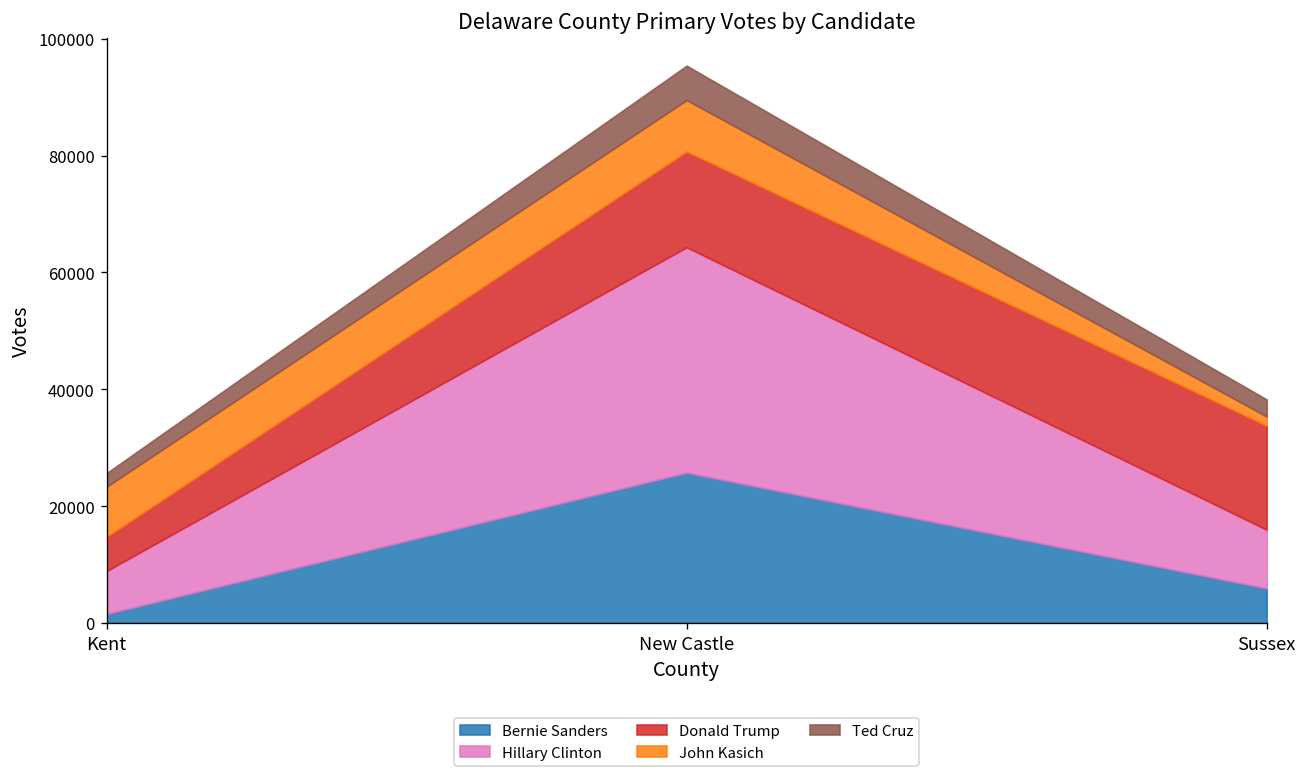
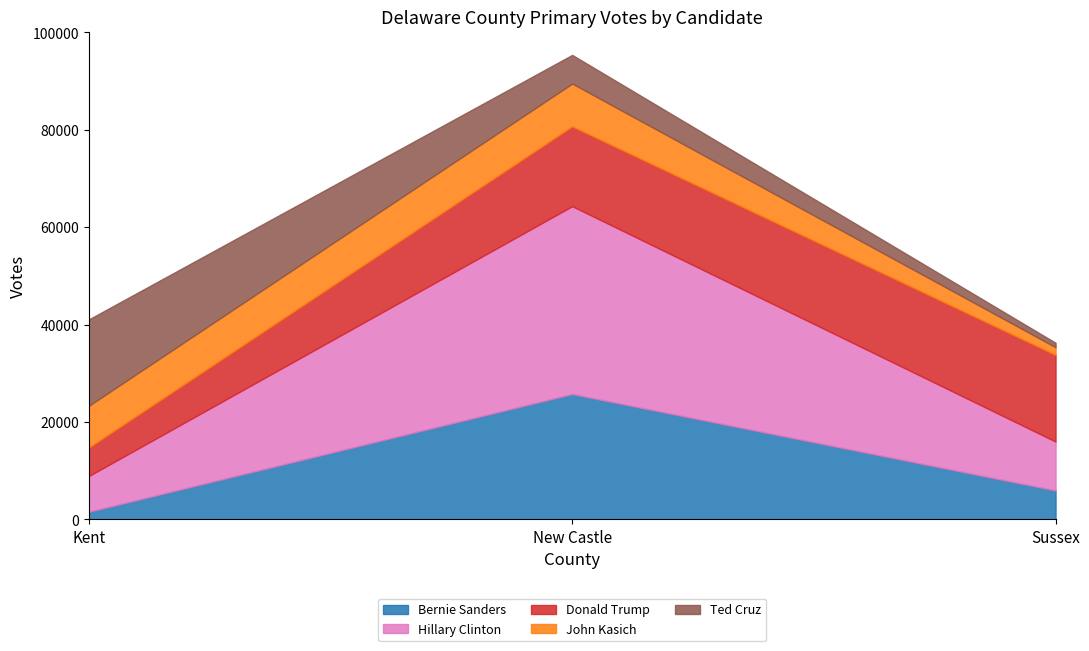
  {
    "Bernie Sanders": {
      "Kent": 2000,
      "New Castle": 26000,
      "Sussex": 6000
    },
    "Hillary Clinton": {
      "Kent": 7000,
      "New Castle": 39000,
      "Sussex": 10000
    },
    "Donald Trump": {
      "Kent": 6000,
      "New Castle": 16000,
      "Sussex": 18000
    },
    "John Kasich": {
      "Kent": 9000,
      "New Castle": 9000,
      "Sussex": 2000
    },
    "Ted Cruz": {
-     "Kent": 2000,
+     "Kent": 18000,
      "New Castle": 6000,
-     "Sussex": 3000
+     "Sussex": 1000
    }
  }
